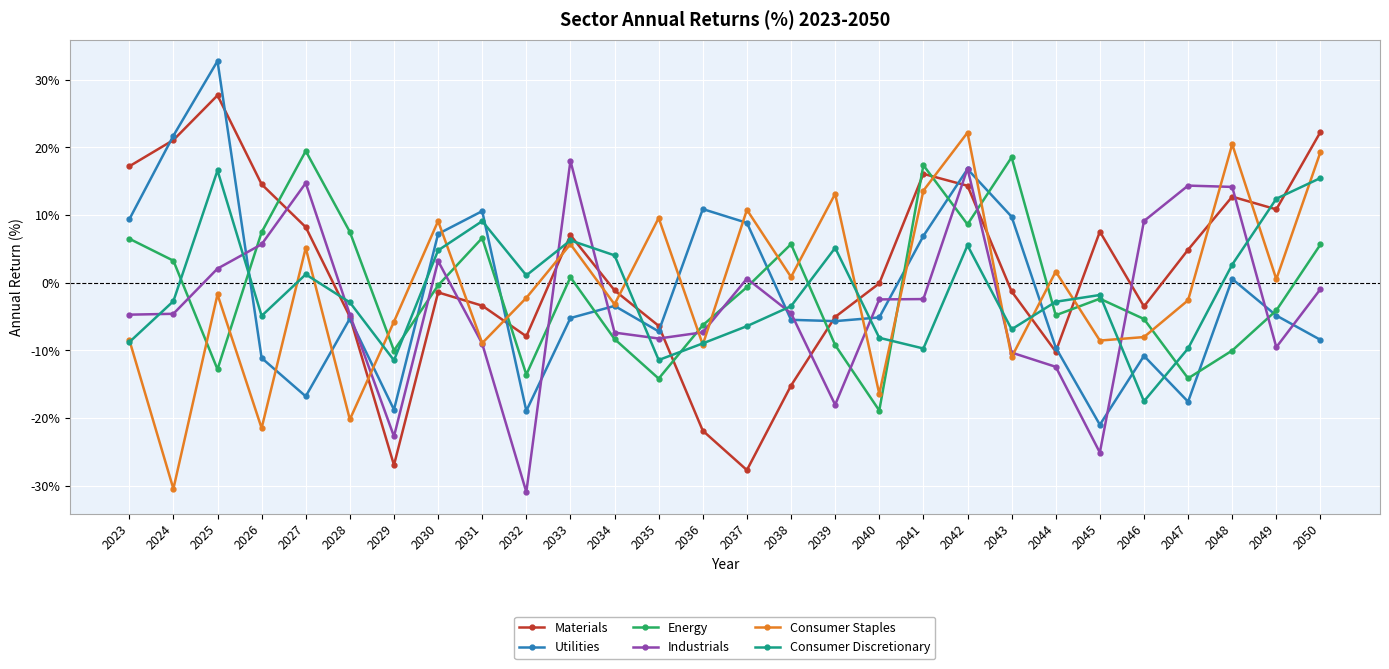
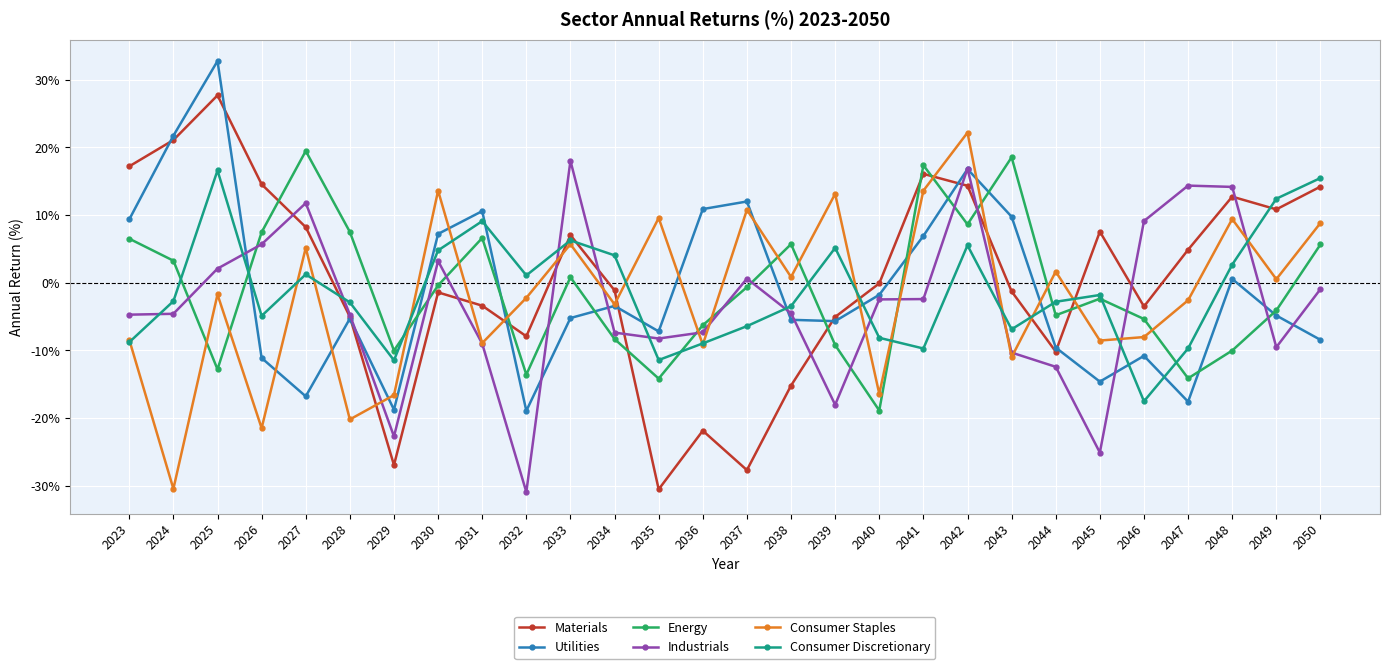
  {
    "Materials": {
      "2023": "17%",
      "2024": "21%",
      "2025": "28%",
      "2026": "15%",
      "2027": "8%",
      "2029": "-27%",
      "2030": "-1%",
      "2031": "-3%",
      "2032": "-8%",
      "2033": "7%",
      "2034": "-1%",
-     "2035": "-6%",
+     "2035": "-31%",
      "2036": "-22%",
      "2037": "-28%",
      "2038": "-15%",
      "2039": "-5%",
      "2040": "0%",
      "2041": "16%",
      "2042": "14%",
      "2043": "-1%",
      "2044": "-10%",
      "2045": "8%",
      "2046": "-4%",
      "2047": "5%",
      "2048": "13%",
      "2049": "11%",
-     "2050": "22%"
+     "2050": "14%"
    },
    "Utilities": {
      "2023": "9%",
      "2024": "22%",
      "2025": "33%",
      "2026": "-11%",
      "2027": "-17%",
      "2029": "-19%",
      "2030": "7%",
      "2031": "11%",
      "2032": "-19%",
      "2033": "-5%",
      "2035": "-7%",
      "2036": "11%",
-     "2037": "9%",
+     "2037": "12%",
      "2038": "-5%",
      "2039": "-6%",
-     "2040": "-5%",
+     "2040": "-2%",
      "2041": "7%",
      "2043": "10%",
      "2044": "-10%",
-     "2045": "-21%",
+     "2045": "-15%",
      "2046": "-11%",
      "2047": "-18%",
      "2048": "1%",
      "2049": "-5%",
      "2050": "-8%"
    },
    "Industrials": {
      "2023": "-5%",
      "2024": "-5%",
      "2025": "2%",
      "2026": "6%",
-     "2027": "15%",
+     "2027": "12%",
      "2029": "-23%",
      "2030": "3%",
      "2032": "-31%",
      "2033": "18%",
      "2034": "-7%",
      "2035": "-8%",
      "2036": "-7%",
      "2037": "1%",
      "2038": "-5%",
      "2039": "-18%",
      "2040": "-2%",
      "2041": "-2%",
      "2043": "-10%",
      "2044": "-12%",
      "2045": "-25%",
      "2046": "9%",
      "2047": "14%",
      "2048": "14%",
      "2049": "-10%",
      "2050": "-1%"
    },
    "Consumer Staples": {
      "2024": "-30%",
      "2025": "-2%",
      "2026": "-21%",
      "2027": "5%",
      "2028": "-20%",
-     "2029": "-6%",
-     "2030": "9%",
+     "2029": "-17%",
+     "2030": "14%",
      "2032": "-2%",
      "2033": "6%",
      "2035": "10%",
      "2037": "11%",
      "2038": "1%",
      "2039": "13%",
      "2040": "-16%",
      "2041": "14%",
      "2042": "22%",
      "2043": "-11%",
      "2044": "2%",
      "2045": "-9%",
      "2046": "-8%",
      "2047": "-3%",
-     "2048": "20%",
+     "2048": "9%",
      "2049": "1%",
-     "2050": "19%"
+     "2050": "9%"
    }
  }
